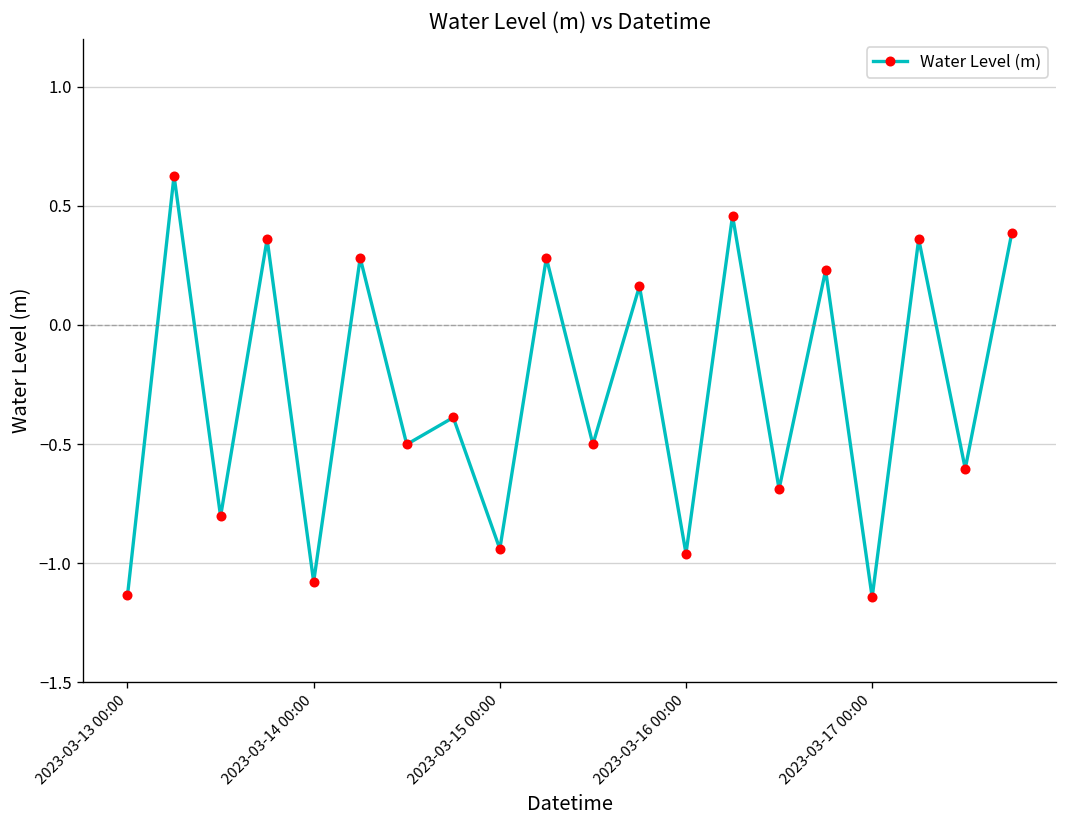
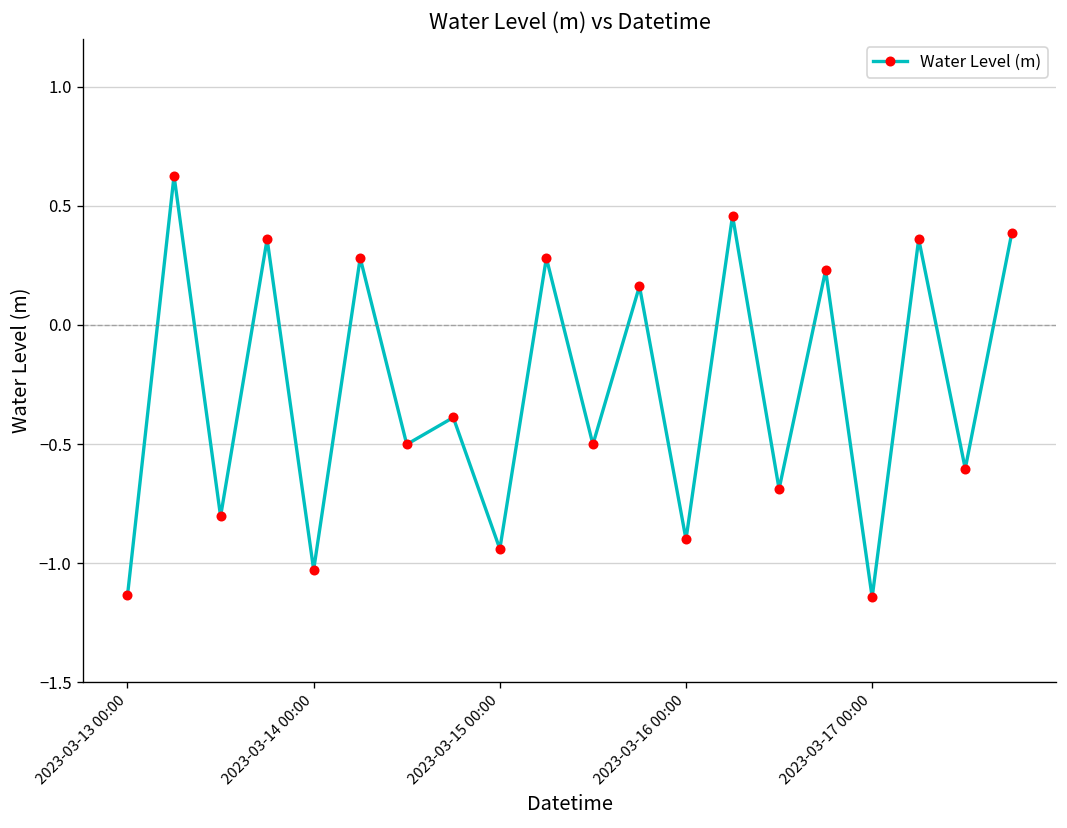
  {
    "2023-03-13 00:00": -1.13,
-   "2023-03-14 00:00": -1.08,
+   "2023-03-14 00:00": -1.03,
    "2023-03-15 00:00": -0.94,
-   "2023-03-16 00:00": -0.96,
+   "2023-03-16 00:00": -0.90,
    "2023-03-17 00:00": -1.14
  }
